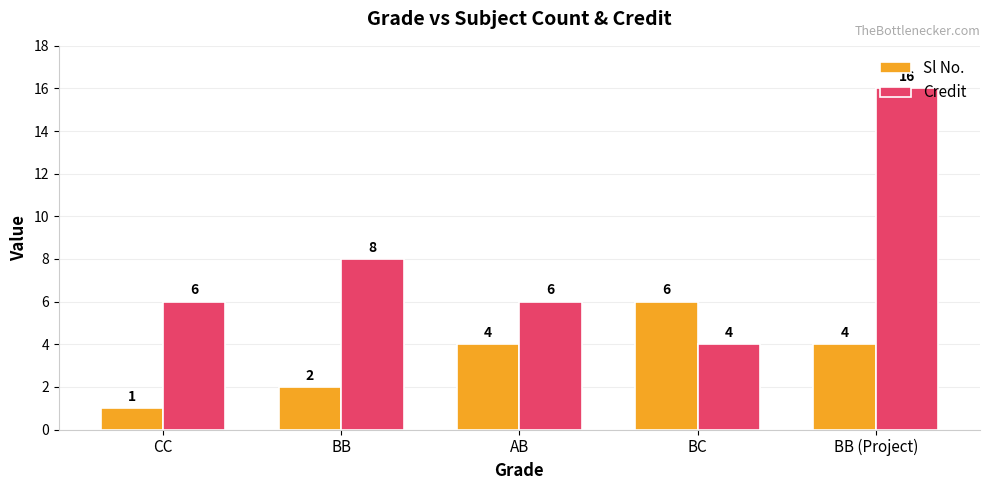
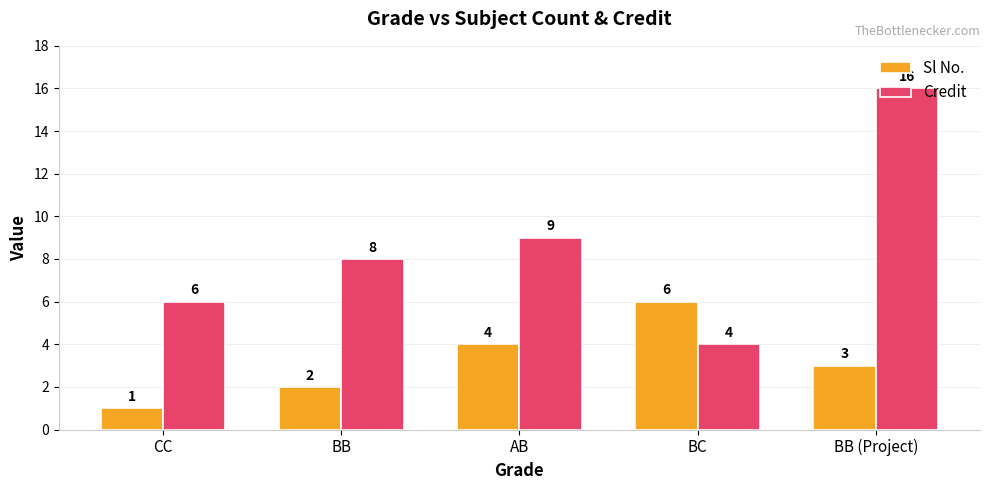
  {
    "Sl No.": {
      "CC": 1,
      "BB": 2,
      "AB": 4,
      "BC": 6,
-     "BB (Project)": 4
+     "BB (Project)": 3
    },
    "Credit": {
      "CC": 6,
      "BB": 8,
-     "AB": 6,
+     "AB": 9,
      "BC": 4,
      "BB (Project)": 16
    }
  }
